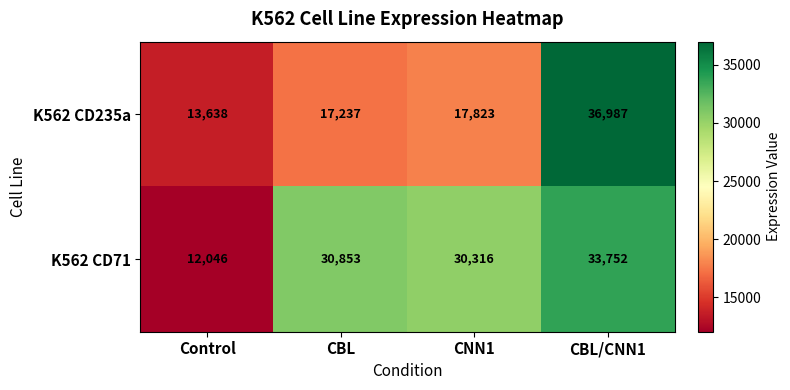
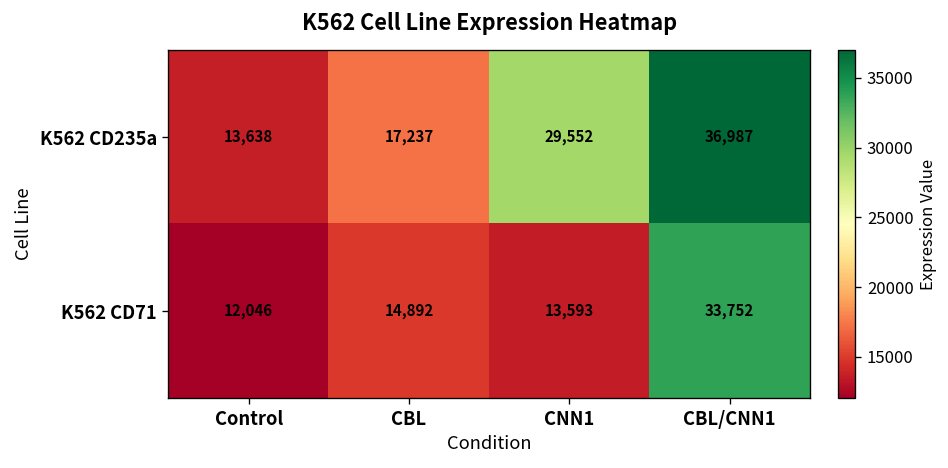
  {
    "K562 CD235a": {
      "Control": "13,638",
      "CBL": "17,237",
-     "CNN1": "17,823",
+     "CNN1": "29,552",
      "CBL/CNN1": "36,987"
    },
    "K562 CD71": {
      "Control": "12,046",
-     "CBL": "30,853",
-     "CNN1": "30,316",
+     "CBL": "14,892",
+     "CNN1": "13,593",
      "CBL/CNN1": "33,752"
    }
  }
